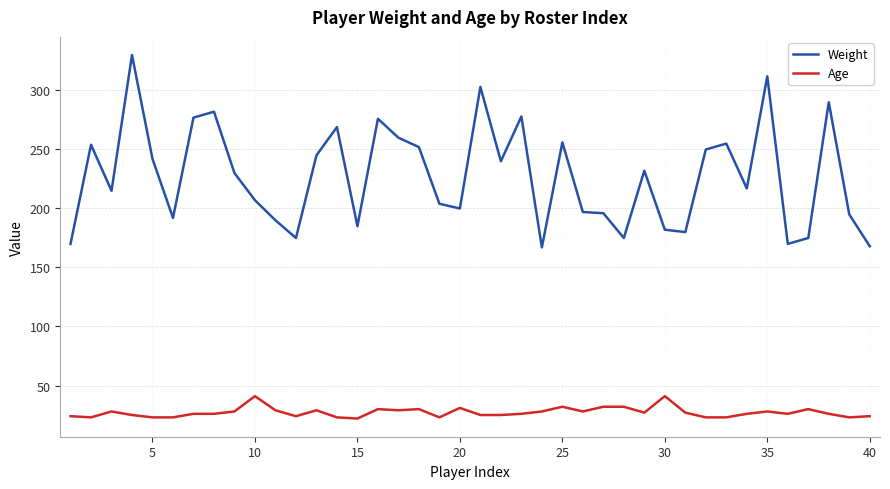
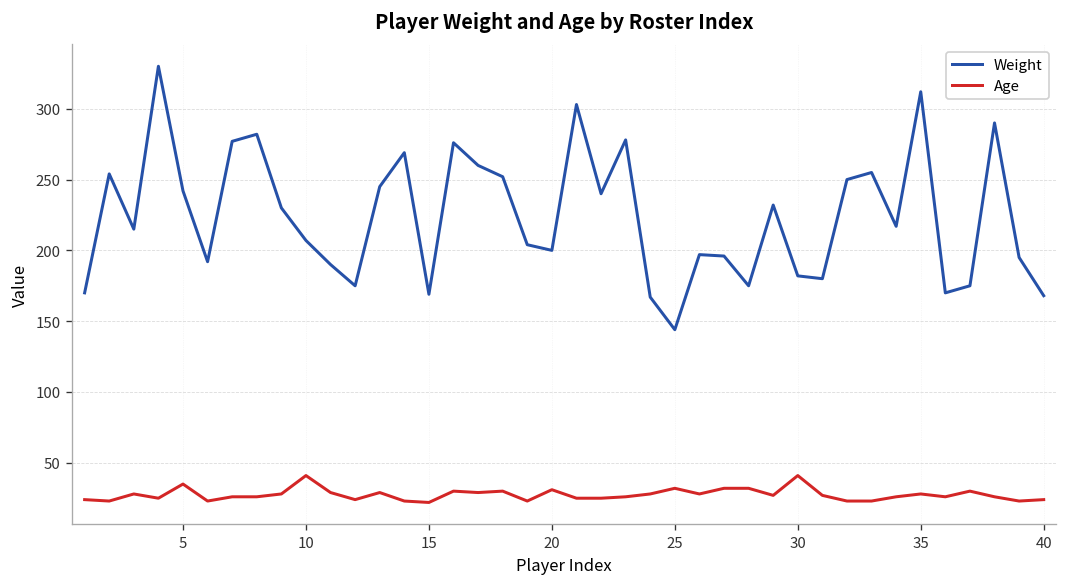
  {
    "Weight": {
      "5": 242,
      "10": 207,
-     "15": 185,
+     "15": 169,
      "20": 200,
-     "25": 256,
+     "25": 144,
      "30": 182,
      "35": 312,
      "40": 168
    },
    "Age": {
-     "5": 23,
+     "5": 35,
      "10": 41,
      "15": 22,
      "20": 31,
      "25": 32,
      "30": 41,
      "35": 28,
      "40": 24
    }
  }
